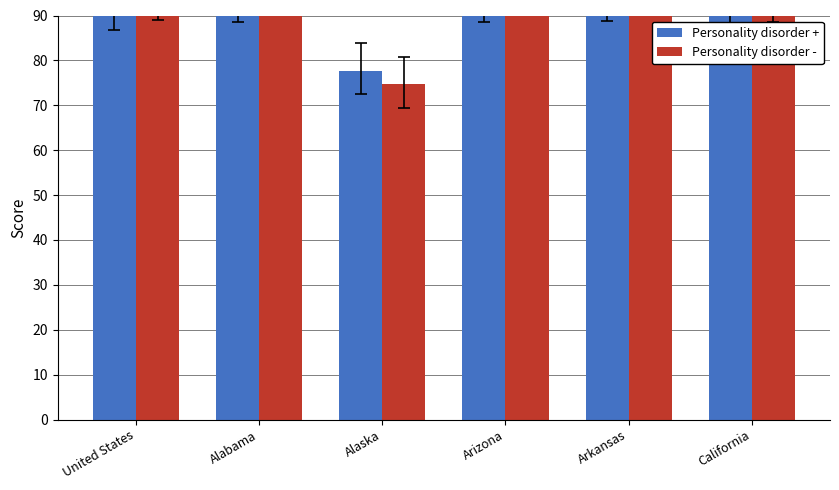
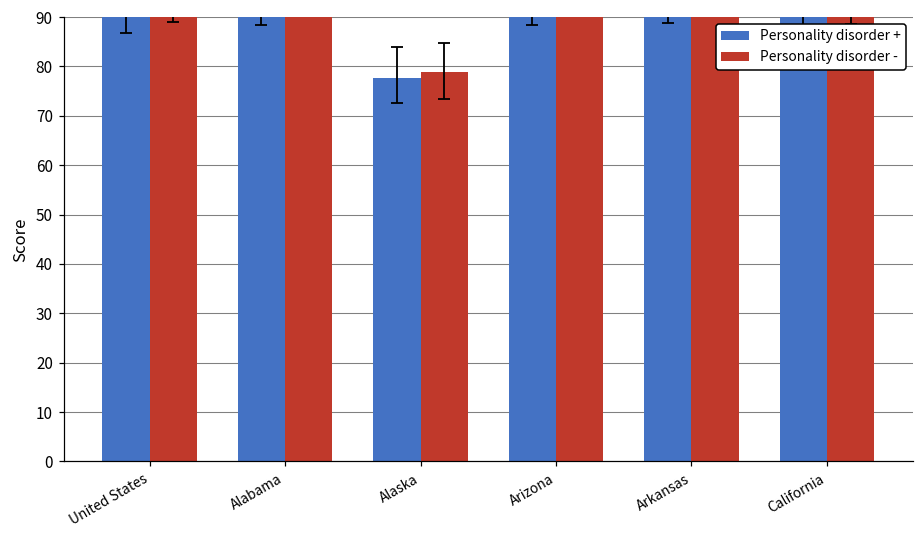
  {
    "Personality disorder -": {
-     "Alaska": 75
+     "Alaska": 79
    }
  }
